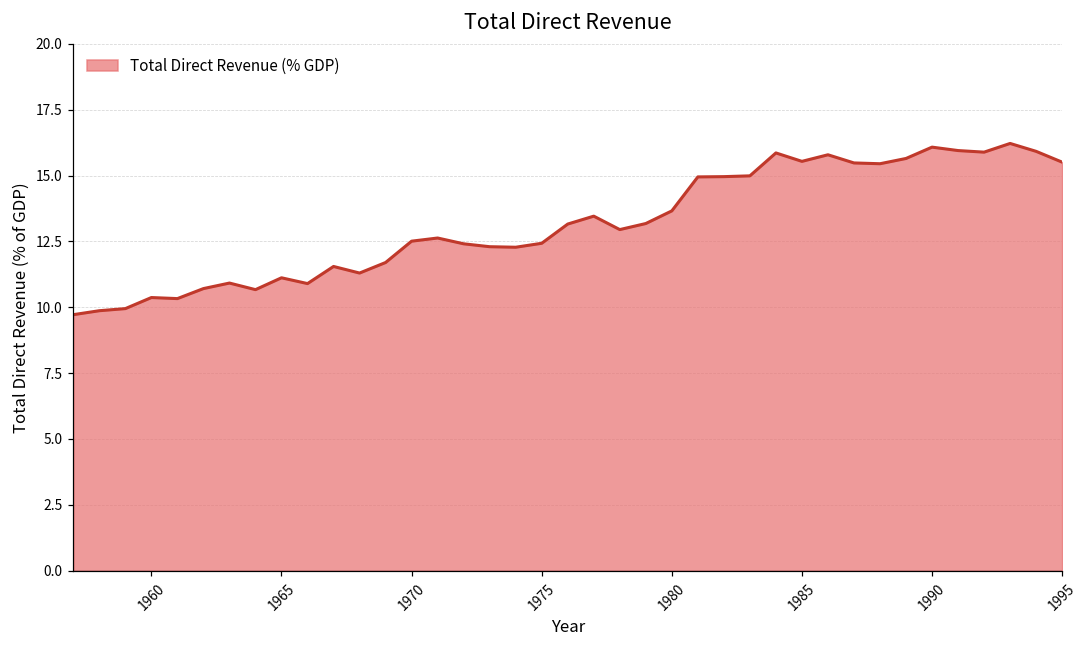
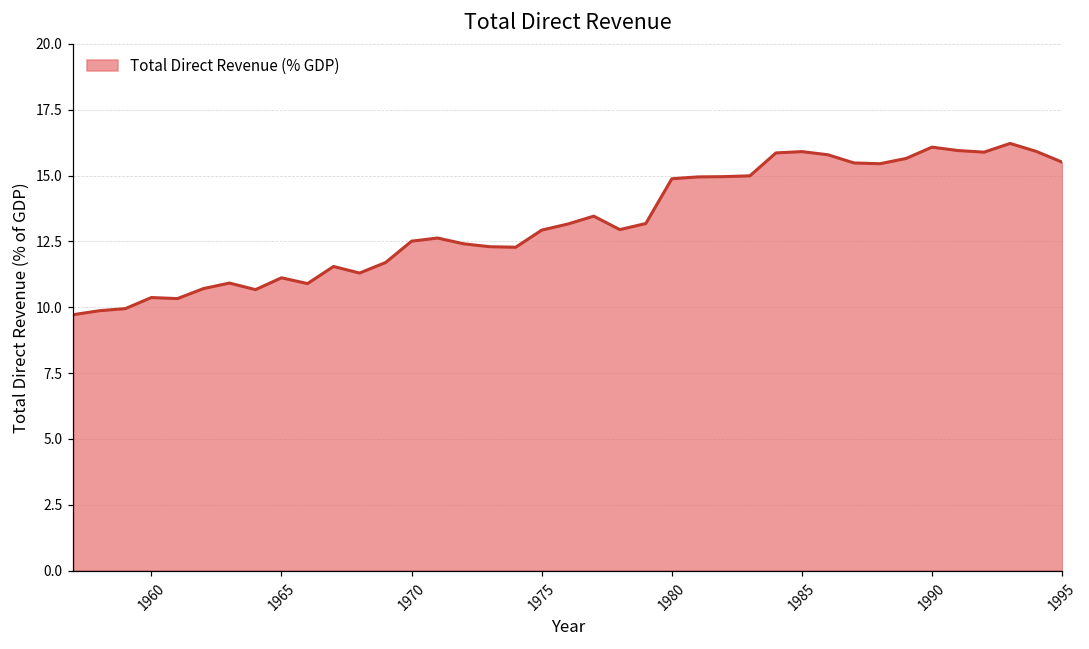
  {
    "1960": 10.4,
    "1965": 11.1,
    "1970": 12.5,
-   "1975": 12.4,
-   "1980": 13.7,
-   "1985": 15.5,
+   "1975": 12.9,
+   "1980": 14.9,
+   "1985": 15.9,
    "1990": 16.1,
    "1995": 15.5
  }
